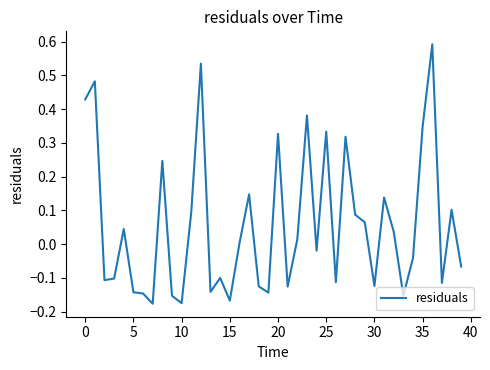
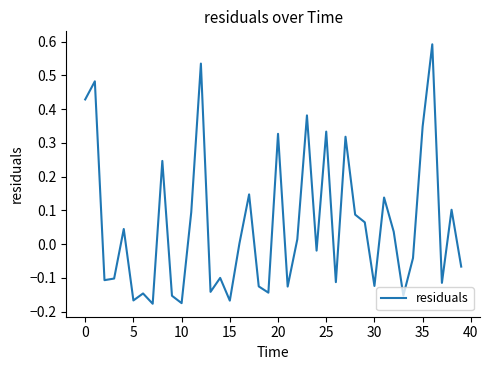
  {
    "0": 0.43,
-   "5": -0.14,
+   "5": -0.17,
    "10": -0.17,
    "15": -0.17,
    "20": 0.33,
    "25": 0.33,
    "30": -0.12,
    "35": 0.35
  }
